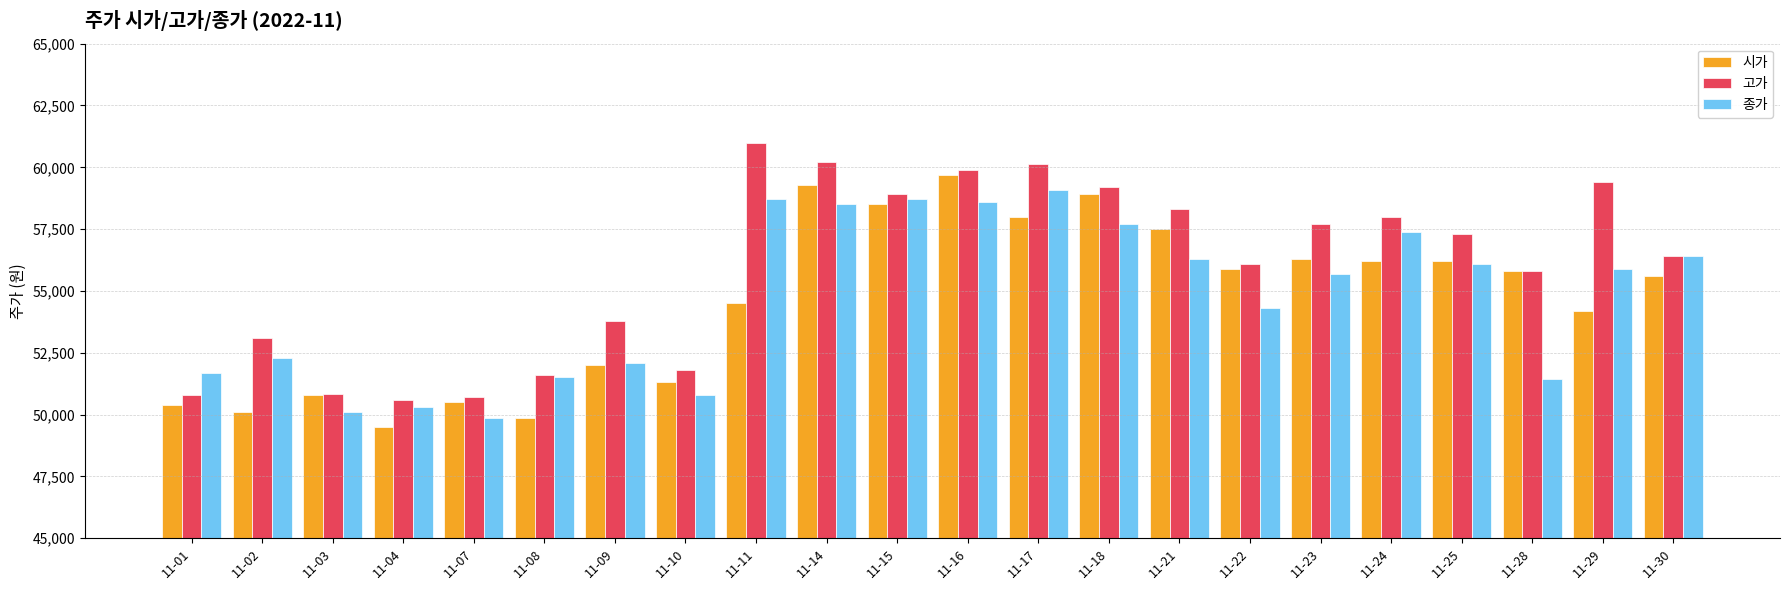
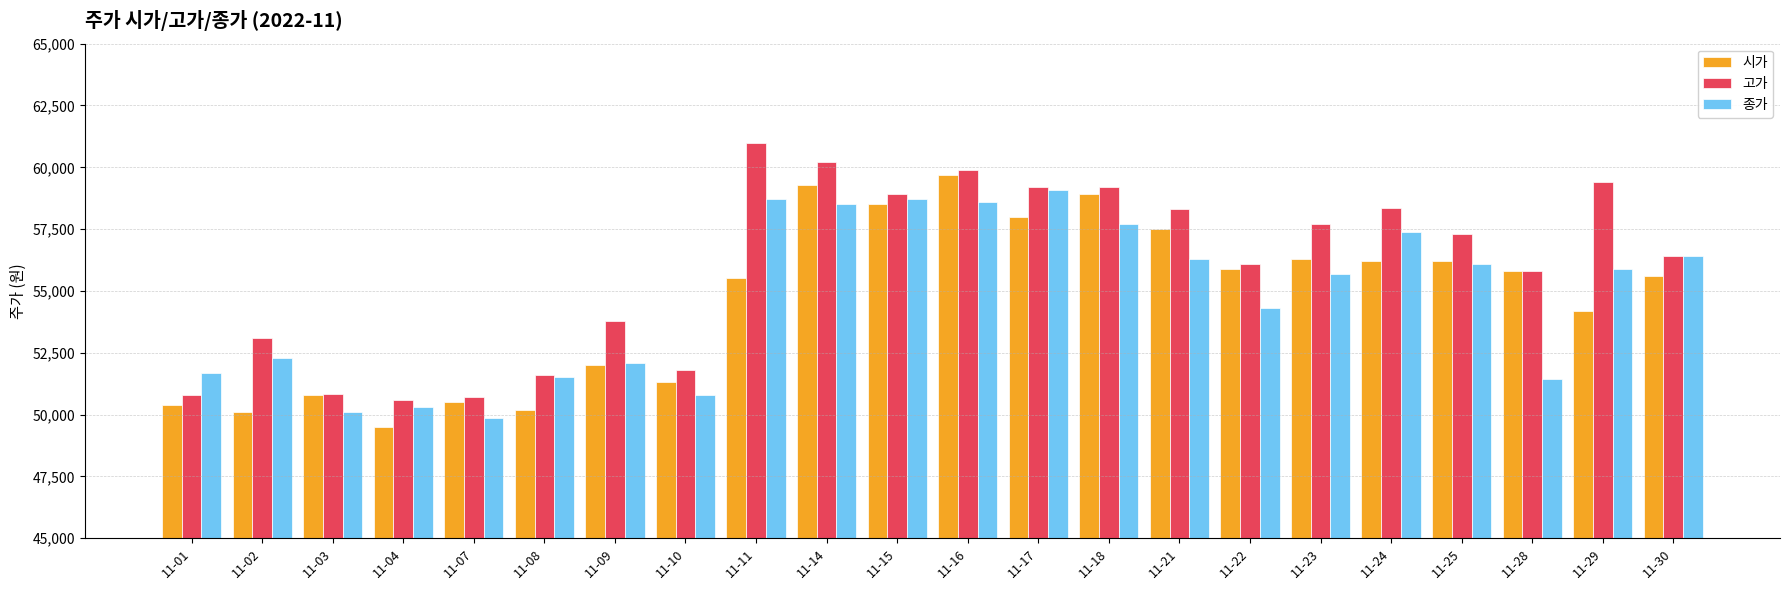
  {
    "시가": {
      "11-01": "50,400",
      "11-02": "50,100",
      "11-03": "50,800",
      "11-04": "49,500",
      "11-07": "50,500",
-     "11-08": "49,900",
+     "11-08": "50,200",
      "11-09": "52,000",
      "11-10": "51,300",
-     "11-11": "54,500",
+     "11-11": "55,500",
      "11-14": "59,300",
      "11-15": "58,500",
      "11-16": "59,700",
      "11-17": "58,000",
      "11-18": "58,900",
      "11-21": "57,500",
      "11-22": "55,900",
      "11-23": "56,300",
      "11-24": "56,200",
      "11-25": "56,200",
      "11-28": "55,800",
      "11-29": "54,200",
      "11-30": "55,600"
    },
    "고가": {
      "11-01": "50,800",
      "11-02": "53,100",
      "11-03": "50,800",
      "11-04": "50,600",
      "11-07": "50,700",
      "11-08": "51,600",
      "11-09": "53,800",
      "11-10": "51,800",
      "11-11": "61,000",
      "11-14": "60,200",
      "11-15": "58,900",
      "11-16": "59,900",
-     "11-17": "60,100",
+     "11-17": "59,200",
      "11-18": "59,200",
      "11-21": "58,300",
      "11-22": "56,100",
      "11-23": "57,700",
-     "11-24": "58,000",
+     "11-24": "58,400",
      "11-25": "57,300",
      "11-28": "55,800",
      "11-29": "59,400",
      "11-30": "56,400"
    },
    "종가": {
      "11-01": "51,700",
      "11-02": "52,300",
      "11-03": "50,100",
      "11-04": "50,300",
      "11-07": "49,900",
      "11-08": "51,500",
      "11-09": "52,100",
      "11-10": "50,800",
      "11-11": "58,700",
      "11-14": "58,500",
      "11-15": "58,700",
      "11-16": "58,600",
      "11-17": "59,100",
      "11-18": "57,700",
      "11-21": "56,300",
      "11-22": "54,300",
      "11-23": "55,700",
      "11-24": "57,400",
      "11-25": "56,100",
      "11-28": "51,400",
      "11-29": "55,900",
      "11-30": "56,400"
    }
  }
